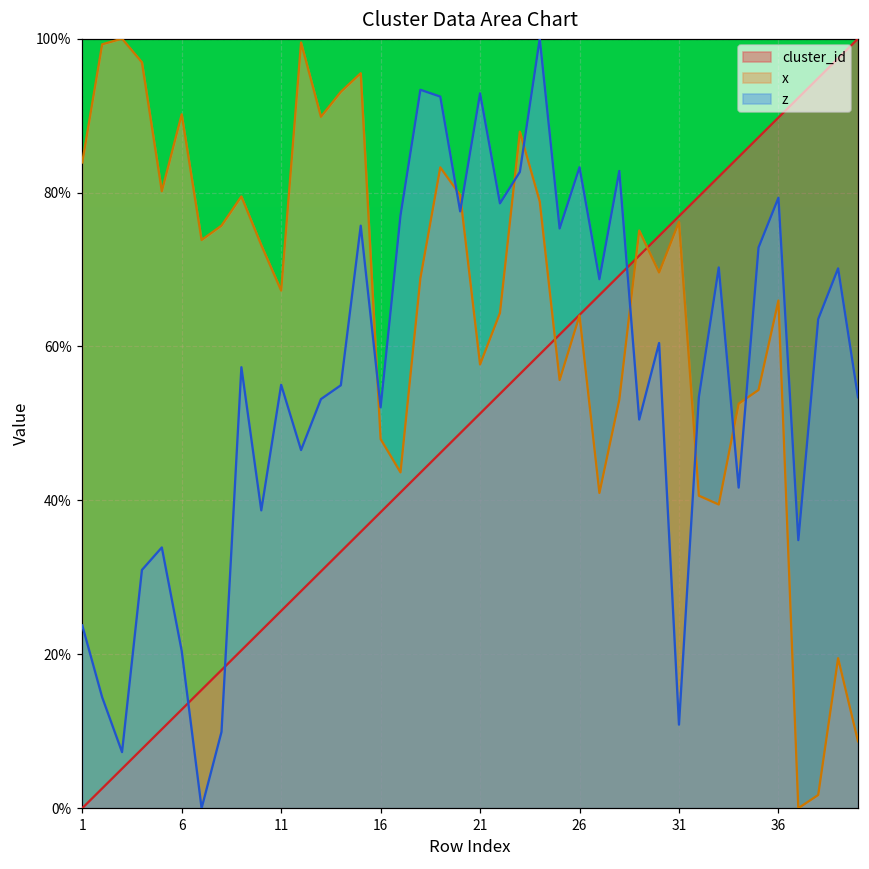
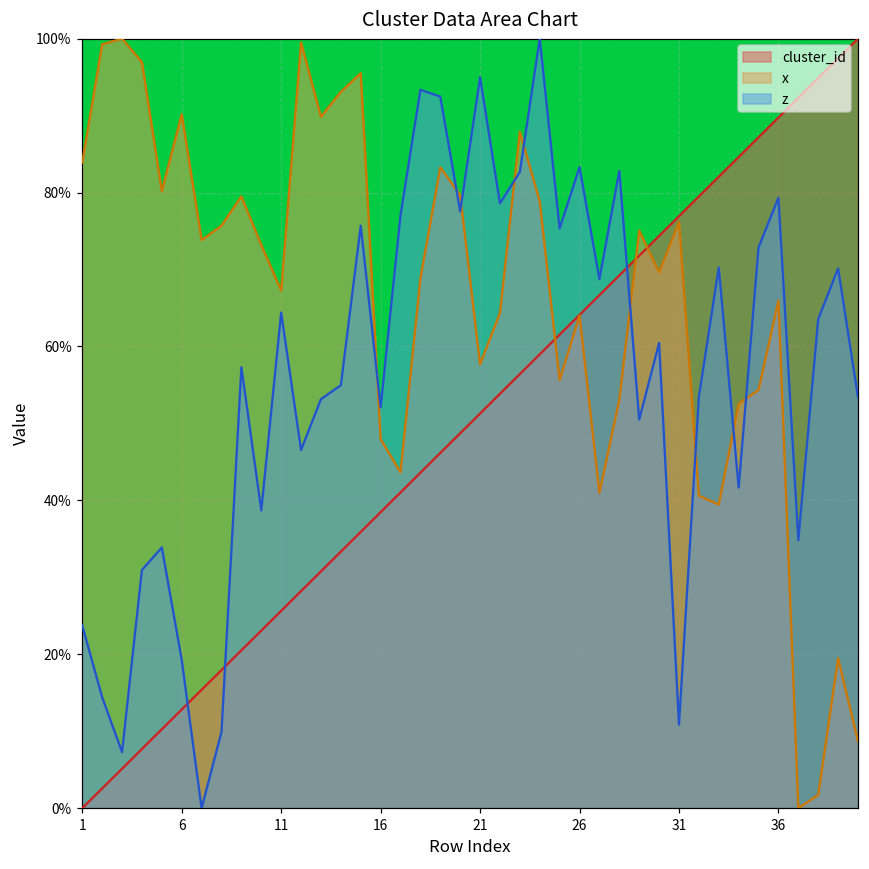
  {
    "z": {
      "1": "24%",
-     "6": "20%",
-     "11": "55%",
+     "6": "19%",
+     "11": "64%",
      "16": "52%",
-     "21": "93%",
+     "21": "95%",
      "26": "83%",
      "31": "11%",
      "36": "79%"
    }
  }
